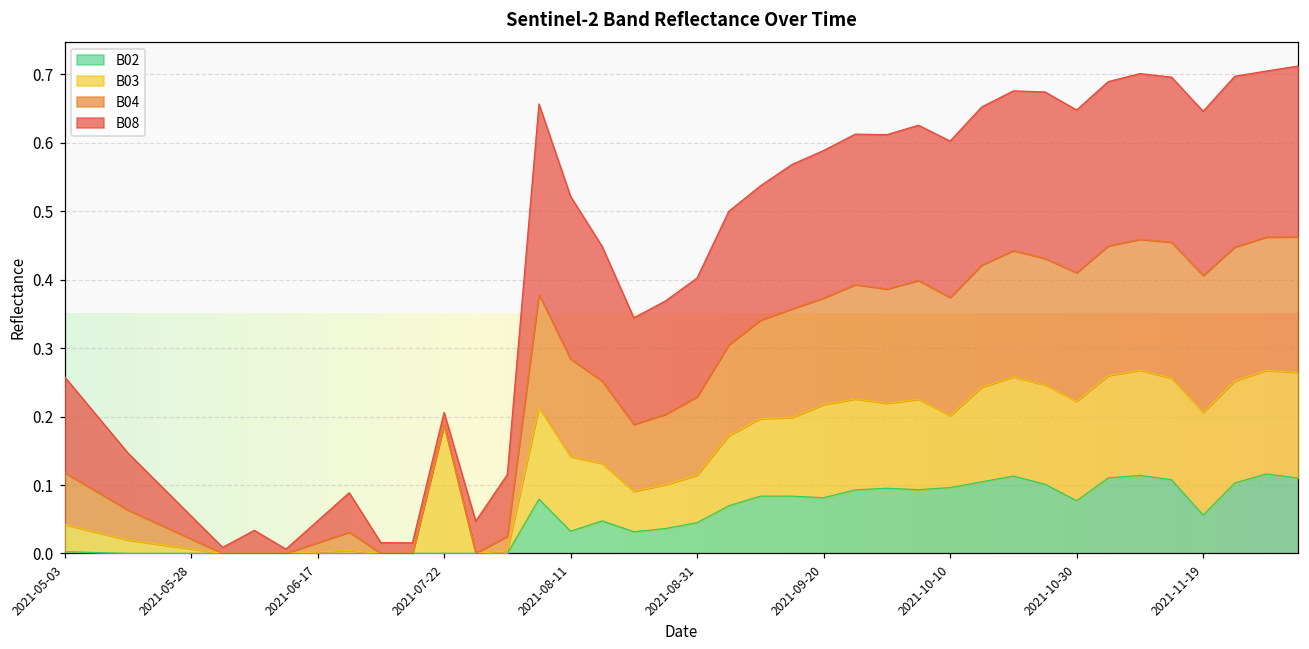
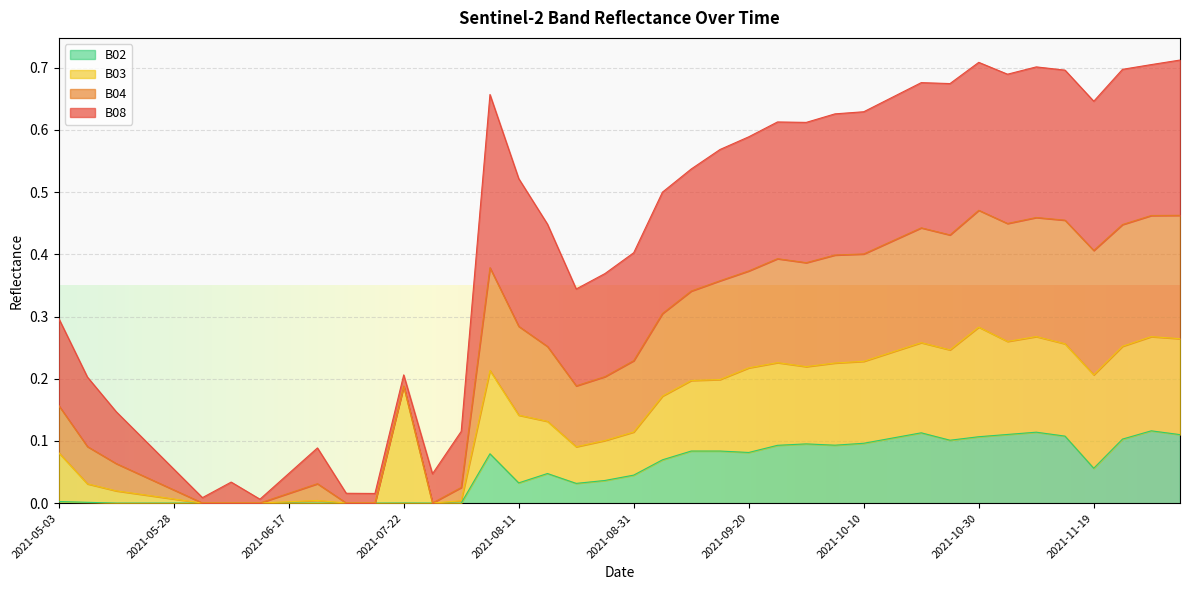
  {
    "B02": {
      "2021-05-03": 0.00,
      "2021-05-28": 0.00,
      "2021-07-22": 0.00,
      "2021-08-11": 0.03,
      "2021-08-31": 0.05,
      "2021-09-20": 0.08,
      "2021-10-10": 0.10,
-     "2021-10-30": 0.08,
+     "2021-10-30": 0.11,
      "2021-11-19": 0.06
    },
    "B03": {
-     "2021-05-03": 0.04,
+     "2021-05-03": 0.08,
      "2021-05-28": 0.01,
      "2021-08-11": 0.11,
      "2021-08-31": 0.07,
      "2021-09-20": 0.14,
-     "2021-10-10": 0.11,
-     "2021-10-30": 0.15,
+     "2021-10-10": 0.13,
+     "2021-10-30": 0.18,
      "2021-11-19": 0.15
    }
  }
